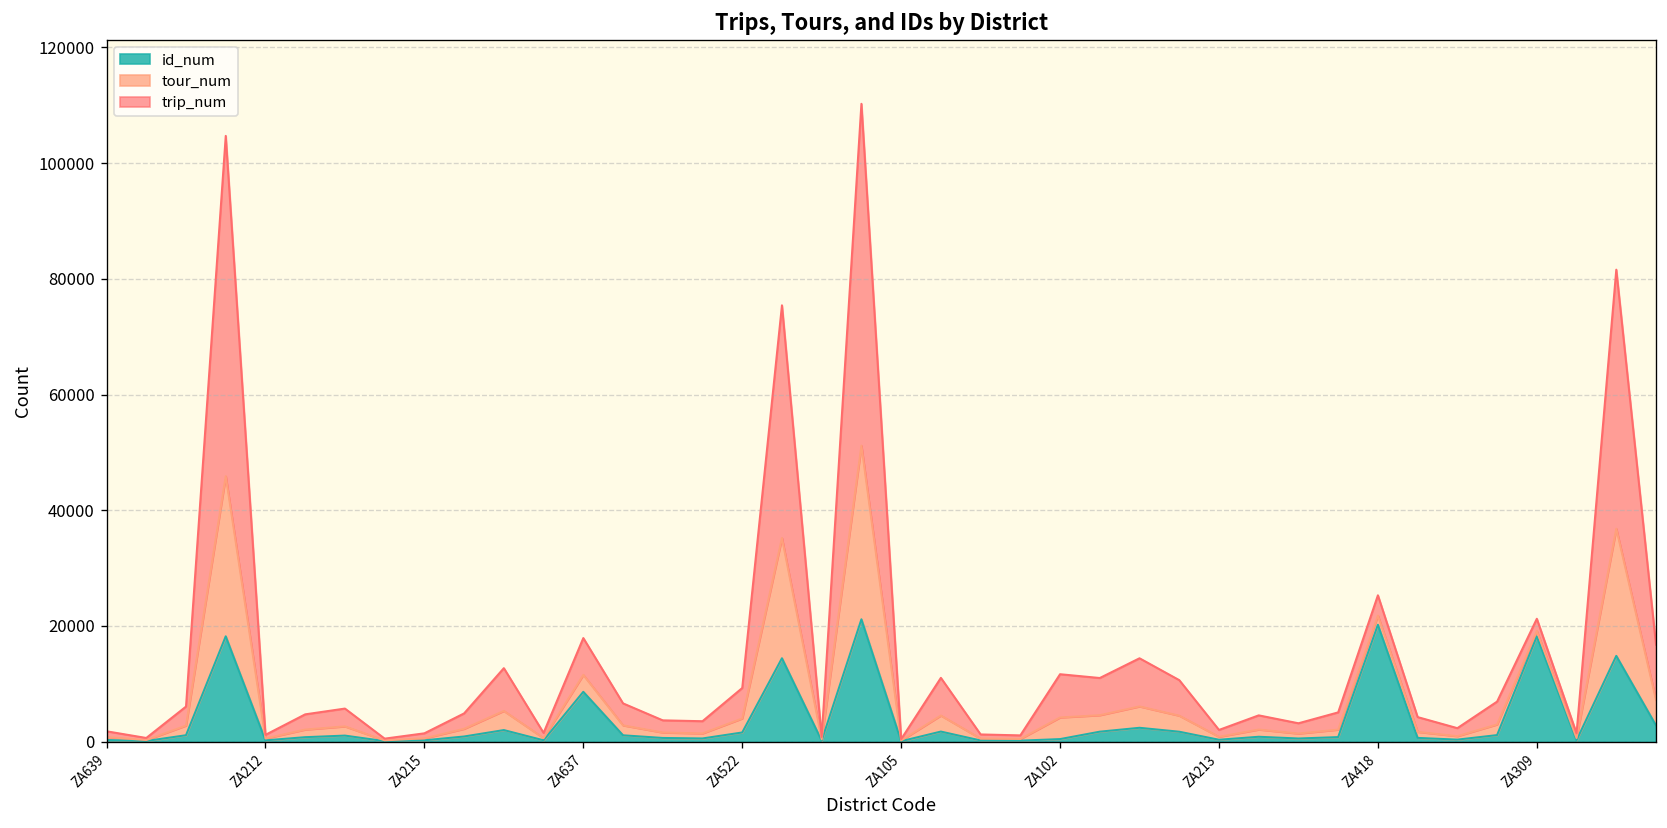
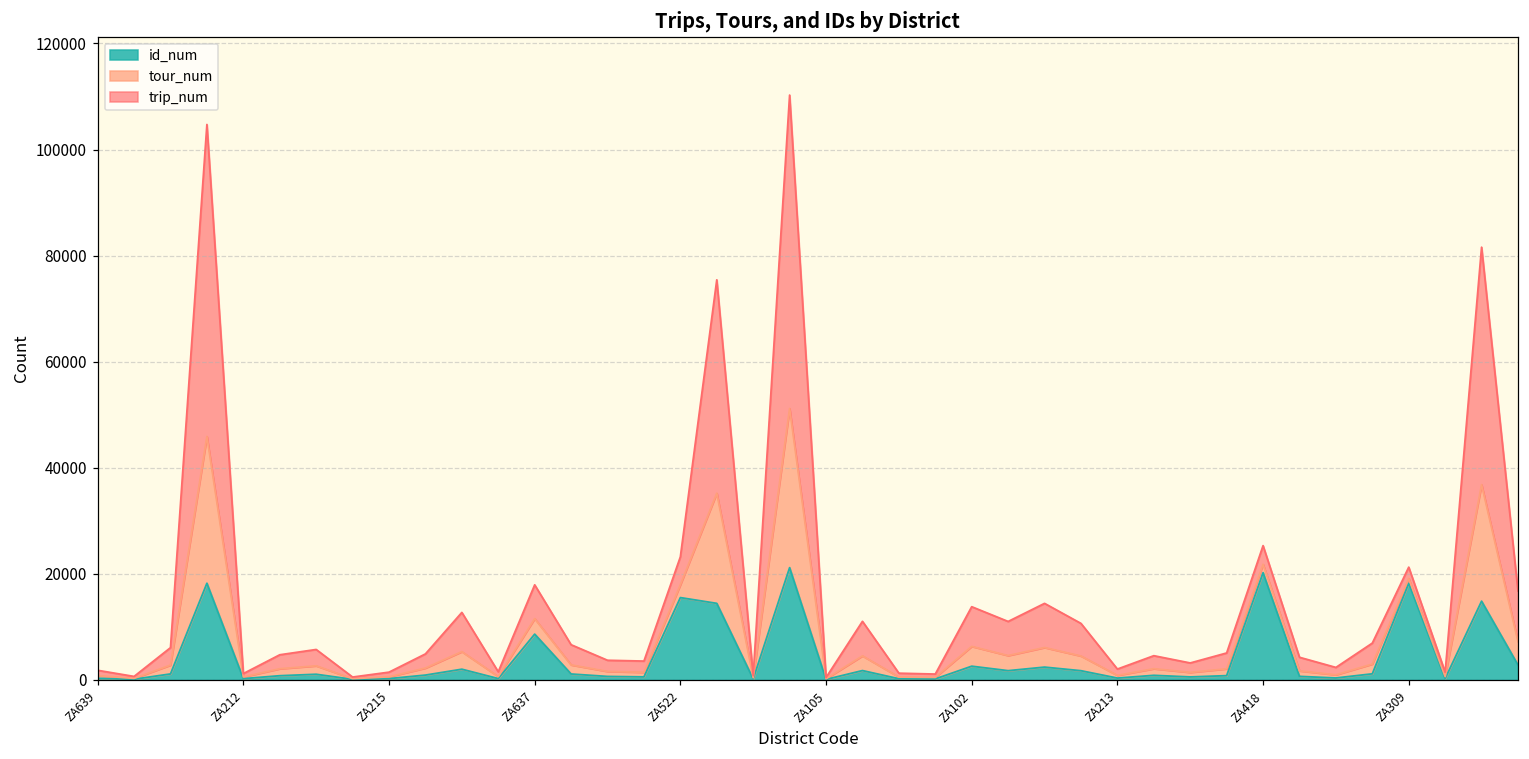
  {
    "id_num": {
      "ZA637": 9000,
-     "ZA522": 2000,
-     "ZA102": 0,
+     "ZA522": 16000,
+     "ZA102": 3000,
      "ZA418": 20000,
      "ZA309": 18000
    }
  }
